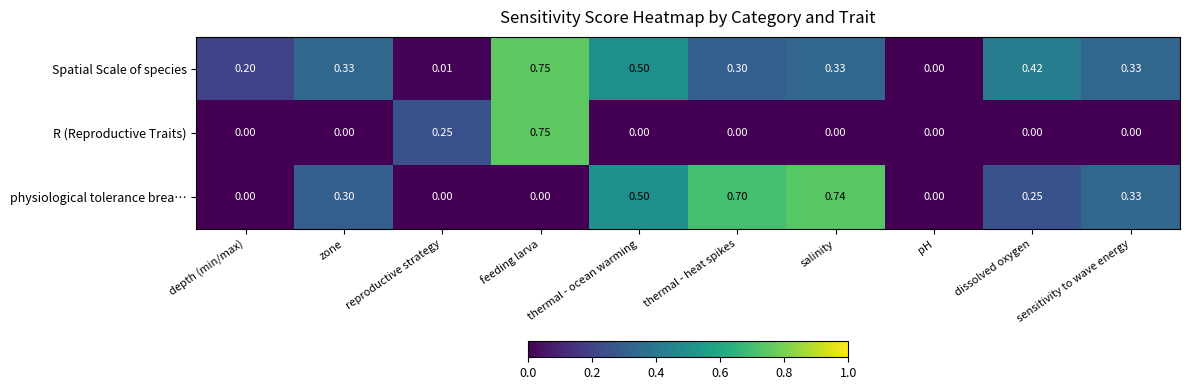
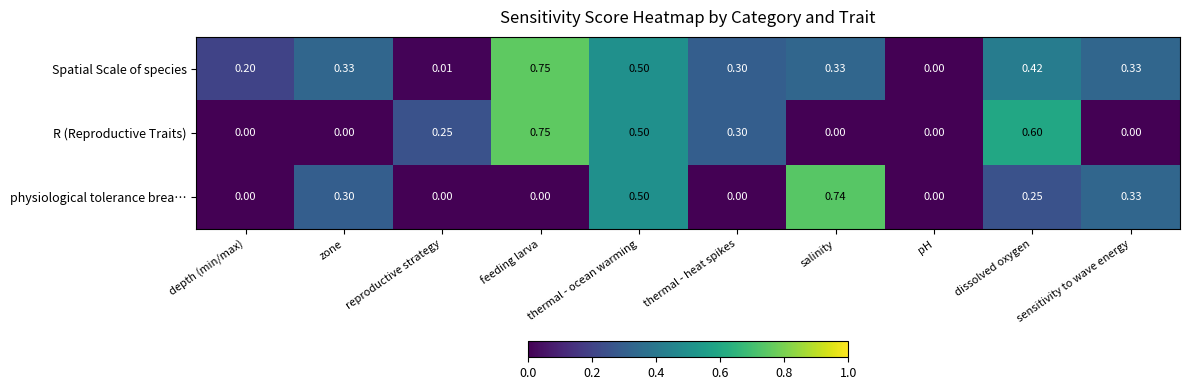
  {
    "Spatial Scale of species": {
      "depth (min/max)": 0.20,
      "zone": 0.33,
      "reproductive strategy": 0.01,
      "feeding larva": 0.75,
      "thermal - ocean warming": 0.50,
      "thermal - heat spikes": 0.30,
      "salinity": 0.33,
      "pH": 0.00,
      "dissolved oxygen": 0.42,
      "sensitivity to wave energy": 0.33
    },
    "R (Reproductive Traits)": {
      "depth (min/max)": 0.00,
      "zone": 0.00,
      "reproductive strategy": 0.25,
      "feeding larva": 0.75,
-     "thermal - ocean warming": 0.00,
-     "thermal - heat spikes": 0.00,
+     "thermal - ocean warming": 0.50,
+     "thermal - heat spikes": 0.30,
      "salinity": 0.00,
      "pH": 0.00,
-     "dissolved oxygen": 0.00,
+     "dissolved oxygen": 0.60,
      "sensitivity to wave energy": 0.00
    },
    "physiological tolerance brea…": {
      "depth (min/max)": 0.00,
      "zone": 0.30,
      "reproductive strategy": 0.00,
      "feeding larva": 0.00,
      "thermal - ocean warming": 0.50,
-     "thermal - heat spikes": 0.70,
+     "thermal - heat spikes": 0.00,
      "salinity": 0.74,
      "pH": 0.00,
      "dissolved oxygen": 0.25,
      "sensitivity to wave energy": 0.33
    }
  }
